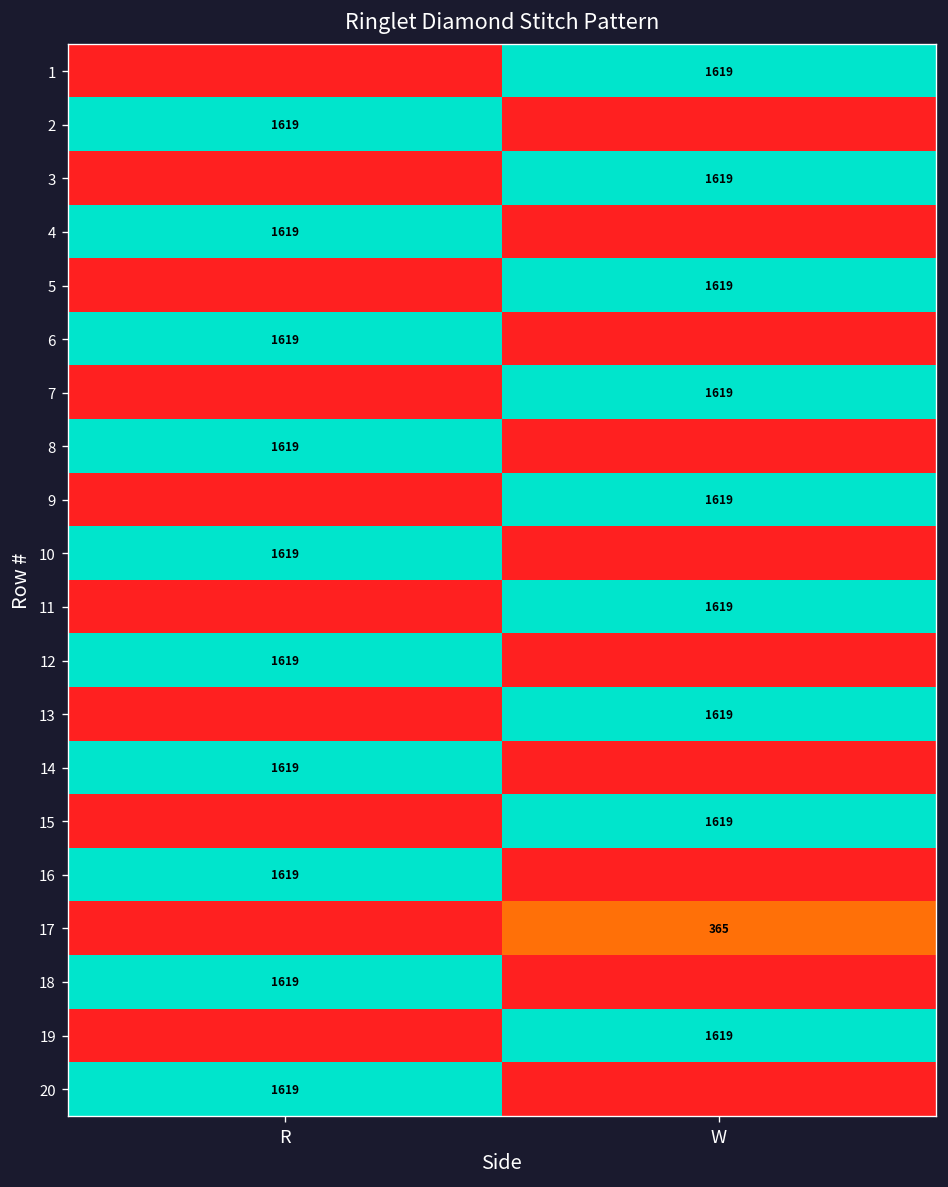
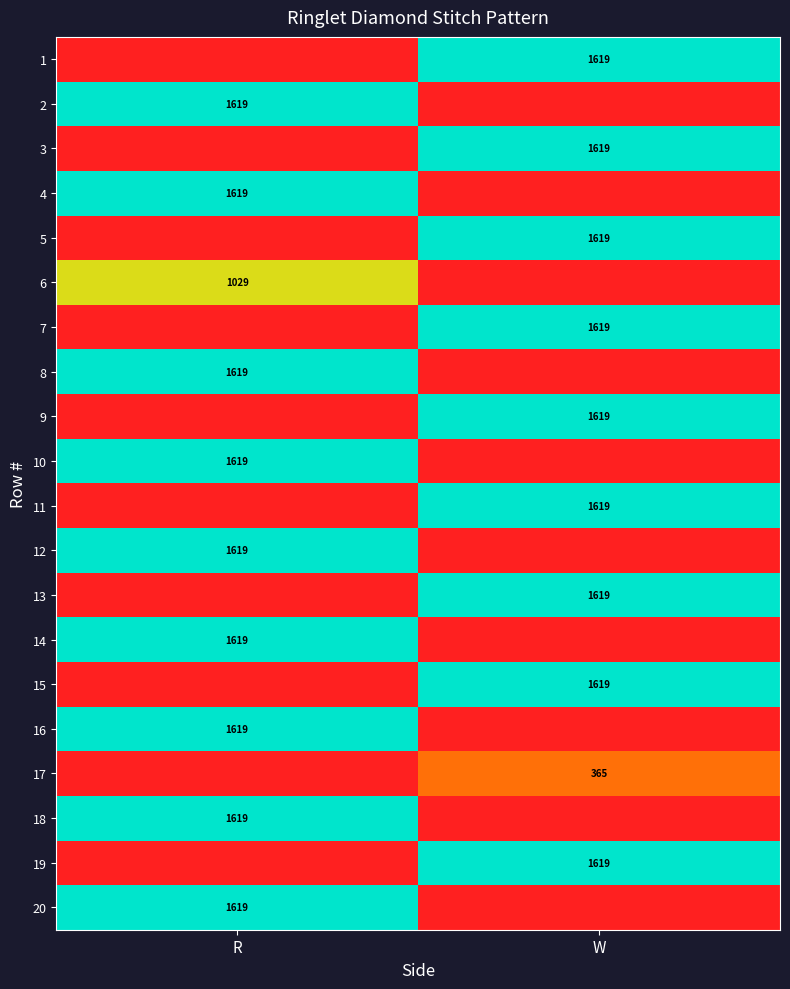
  {
    "1": {
      "W": 1619
    },
    "2": {
      "R": 1619
    },
    "3": {
      "W": 1619
    },
    "4": {
      "R": 1619
    },
    "5": {
      "W": 1619
    },
    "6": {
-     "R": 1619
+     "R": 1029
    },
    "7": {
      "W": 1619
    },
    "8": {
      "R": 1619
    },
    "9": {
      "W": 1619
    },
    "10": {
      "R": 1619
    },
    "11": {
      "W": 1619
    },
    "12": {
      "R": 1619
    },
    "13": {
      "W": 1619
    },
    "14": {
      "R": 1619
    },
    "15": {
      "W": 1619
    },
    "16": {
      "R": 1619
    },
    "17": {
      "W": 365
    },
    "18": {
      "R": 1619
    },
    "19": {
      "W": 1619
    },
    "20": {
      "R": 1619
    }
  }
